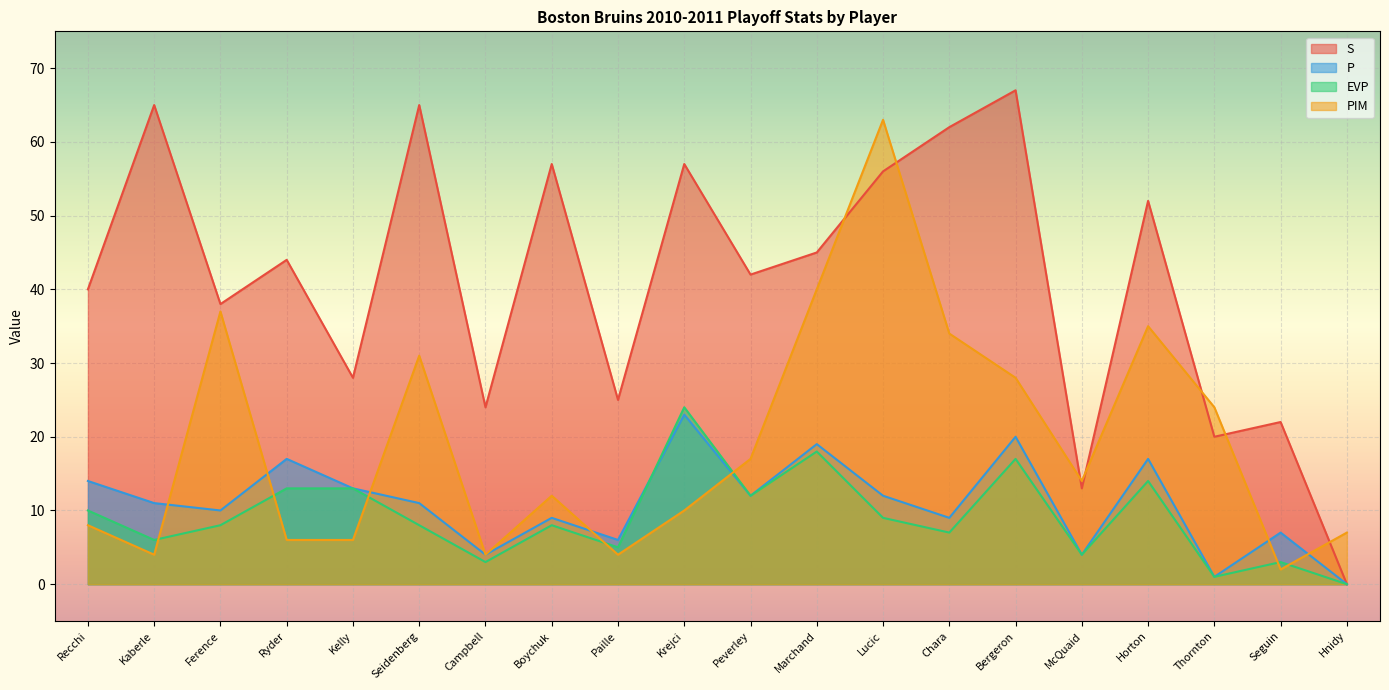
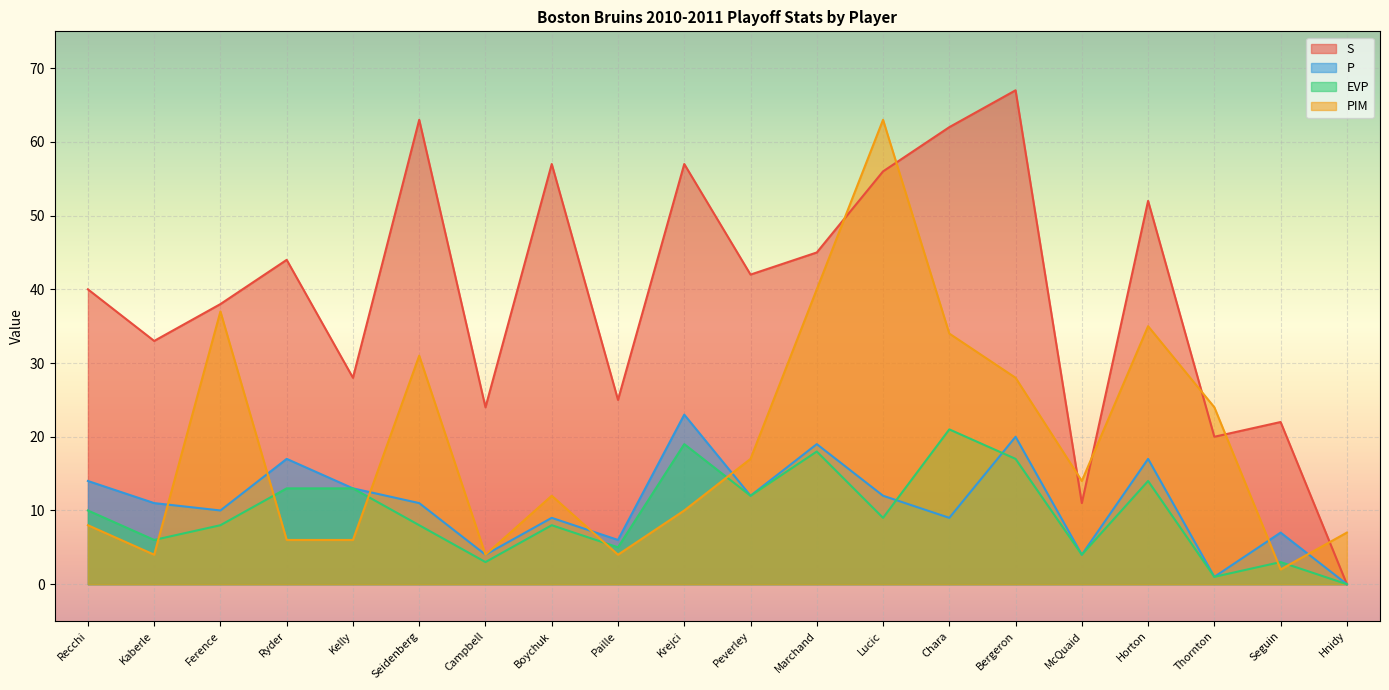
  {
    "S": {
      "Recchi": 40,
-     "Kaberle": 65,
+     "Kaberle": 33,
      "Ference": 38,
      "Ryder": 44,
      "Kelly": 28,
-     "Seidenberg": 65,
+     "Seidenberg": 63,
      "Campbell": 24,
      "Boychuk": 57,
      "Paille": 25,
      "Krejci": 57,
      "Peverley": 42,
      "Marchand": 45,
      "Lucic": 56,
      "Chara": 62,
      "Bergeron": 67,
-     "McQuaid": 13,
+     "McQuaid": 11,
      "Horton": 52,
      "Thornton": 20,
      "Seguin": 22
    },
    "P": {
      "Recchi": 14,
      "Kaberle": 11,
      "Ference": 10,
      "Ryder": 17,
      "Seidenberg": 11,
      "Boychuk": 9,
      "Paille": 6,
      "Krejci": 23,
      "Marchand": 19,
      "Lucic": 12,
      "Chara": 9,
      "Bergeron": 20,
      "Horton": 17,
      "Seguin": 7
    },
    "EVP": {
      "Recchi": 10,
      "Kaberle": 6,
      "Ference": 8,
      "Ryder": 13,
      "Seidenberg": 8,
      "Campbell": 3,
      "Boychuk": 8,
      "Paille": 5,
-     "Krejci": 24,
+     "Krejci": 19,
      "Marchand": 18,
      "Lucic": 9,
-     "Chara": 7,
+     "Chara": 21,
      "Bergeron": 17,
      "Horton": 14,
      "Seguin": 3
    },
    "PIM": {
      "Recchi": 8,
      "Kaberle": 4,
      "Ference": 37,
      "Ryder": 6,
      "Kelly": 6,
      "Seidenberg": 31,
      "Boychuk": 12,
      "Paille": 4,
      "Krejci": 10,
      "Peverley": 17,
      "Marchand": 40,
      "Lucic": 63,
      "Chara": 34,
      "Bergeron": 28,
      "McQuaid": 14,
      "Horton": 35,
      "Thornton": 24,
      "Seguin": 2,
      "Hnidy": 7
    }
  }
